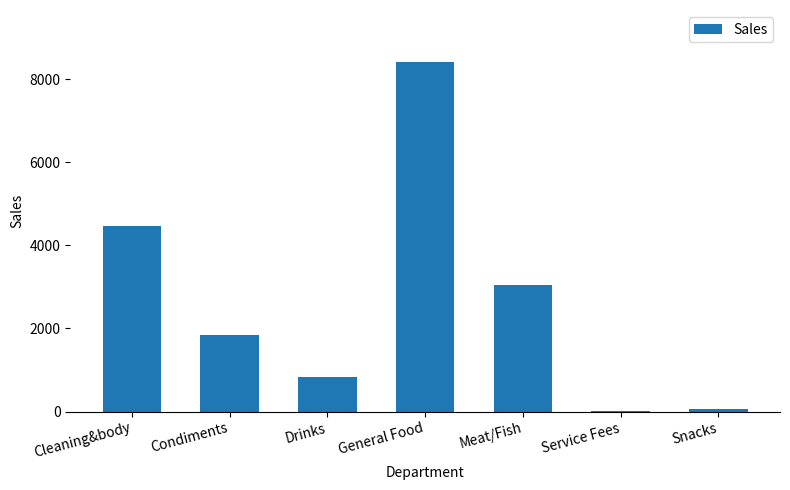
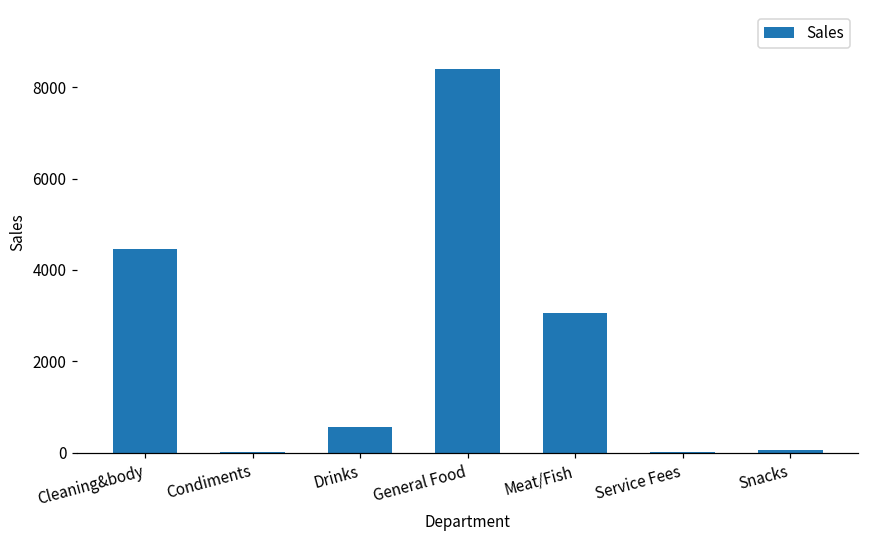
  {
    "Cleaning&body": 4500,
-   "Condiments": 1800,
-   "Drinks": 800,
+   "Condiments": 0,
+   "Drinks": 600,
    "General Food": 8400,
    "Meat/Fish": 3100
  }
